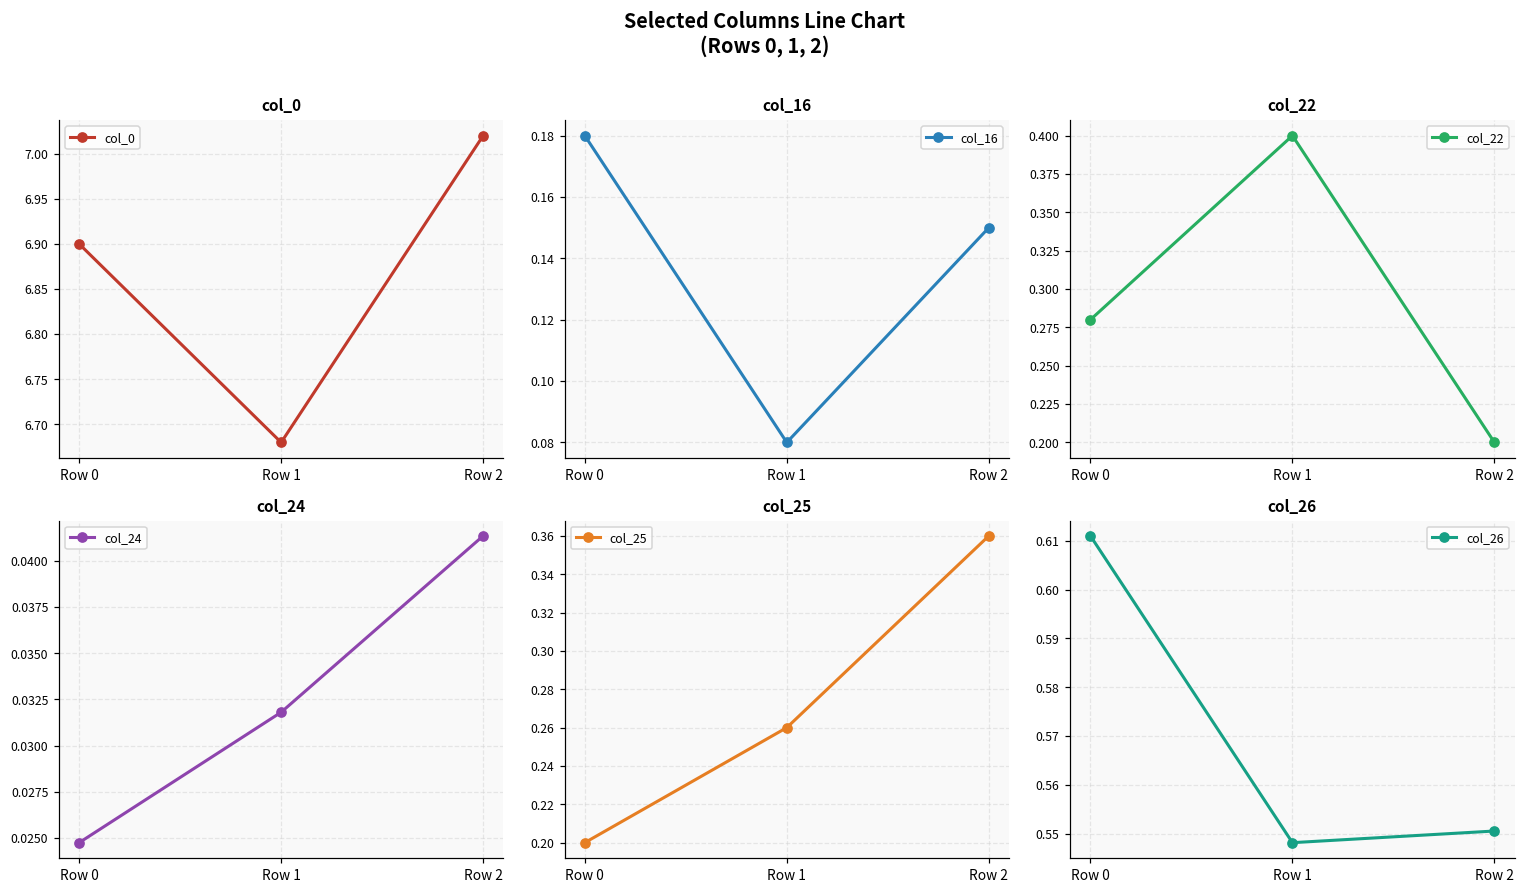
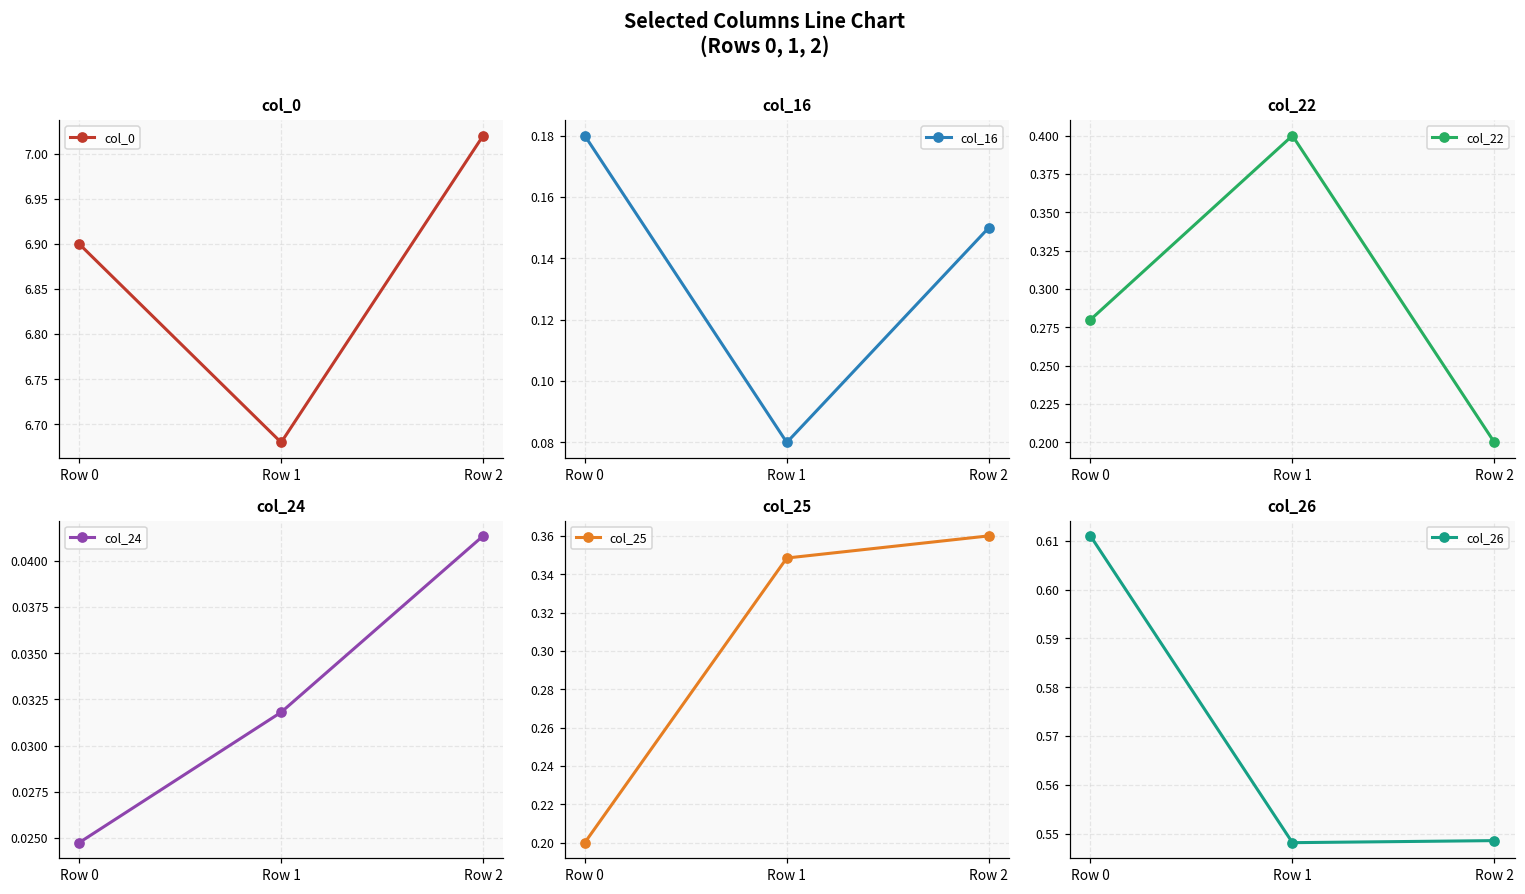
  {
    "col_0": {
      "Row 0": 6.90,
      "Row 1": 6.68,
      "Row 2": 7.02
    },
    "col_16": {
      "Row 0": 0.180,
      "Row 1": 0.080,
      "Row 2": 0.150
    },
    "col_22": {
      "Row 0": 0.280,
      "Row 1": 0.400,
      "Row 2": 0.200
    },
    "col_24": {
      "Row 0": 0.0247,
      "Row 1": 0.0318,
      "Row 2": 0.0414
    },
    "col_25": {
      "Row 0": 0.200,
-     "Row 1": 0.260,
+     "Row 1": 0.348,
      "Row 2": 0.360
    },
    "col_26": {
      "Row 0": 0.611,
      "Row 1": 0.548,
-     "Row 2": 0.551
+     "Row 2": 0.549
    }
  }
